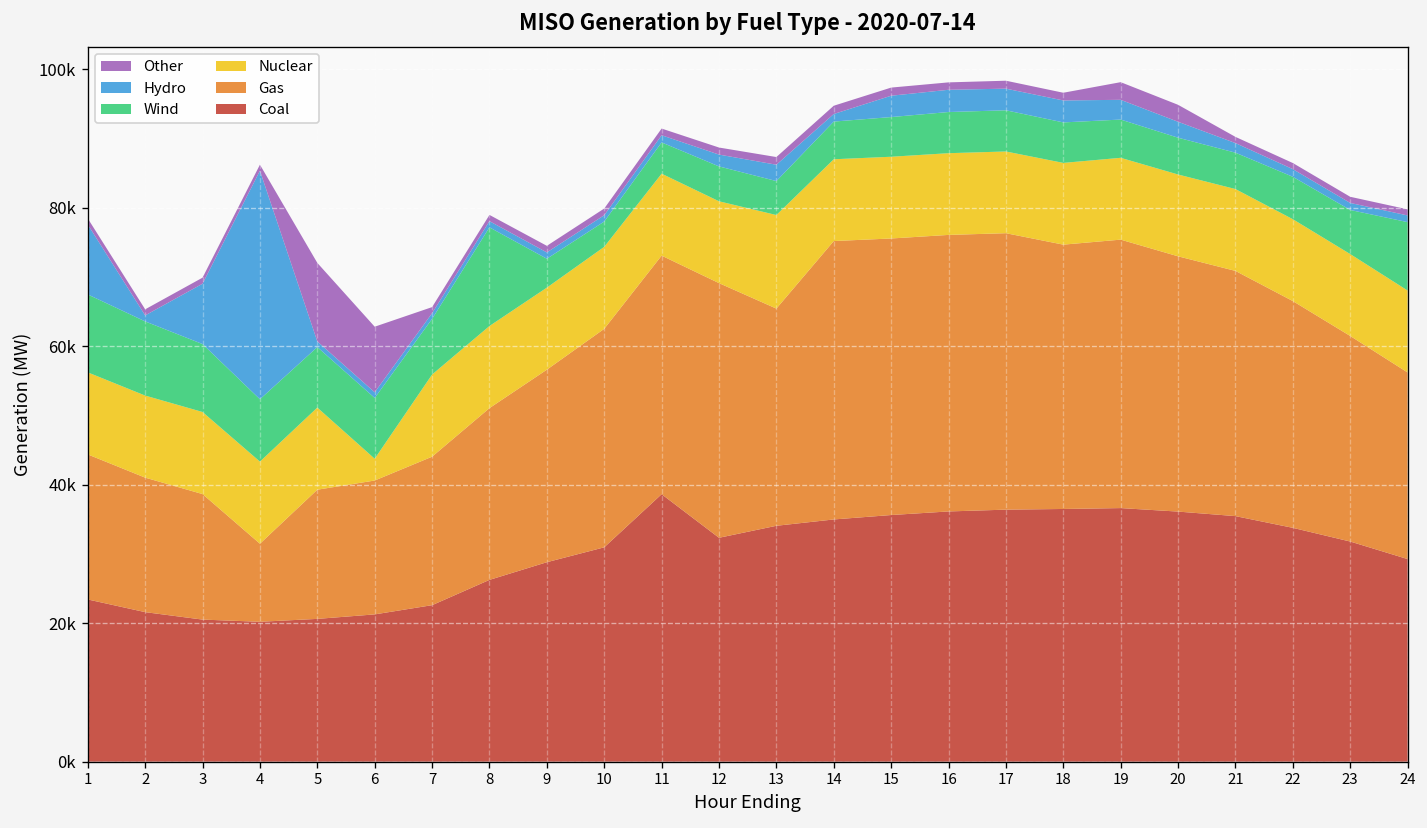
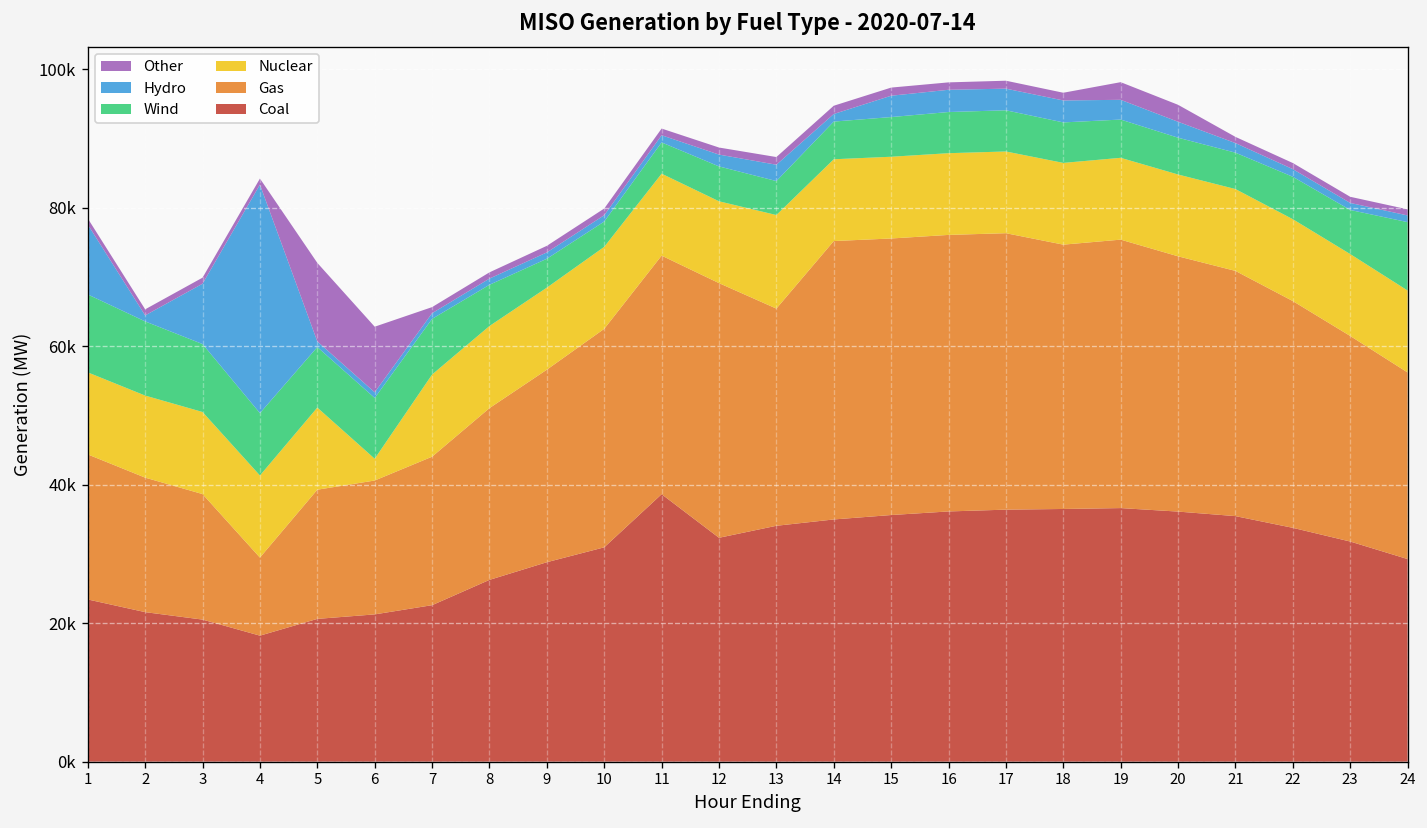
  {
    "Coal": {
      "1": 23000,
      "2": 22000,
      "3": 21000,
-     "4": 20000,
+     "4": 18000,
      "5": 21000,
      "6": 21000,
      "7": 23000,
      "8": 26000,
      "9": 29000,
      "10": 31000,
      "11": 39000,
      "12": 32000,
      "13": 34000,
      "14": 35000,
      "15": 36000,
      "16": 36000,
      "17": 36000,
      "18": 37000,
      "19": 37000,
      "20": 36000,
      "21": 35000,
      "22": 34000,
      "23": 32000,
      "24": 29000
    },
    "Gas": {
      "1": 21000,
      "2": 19000,
      "3": 18000,
      "4": 11000,
      "5": 19000,
      "6": 19000,
      "7": 21000,
      "8": 25000,
      "9": 28000,
      "10": 32000,
      "11": 34000,
      "12": 37000,
      "13": 31000,
      "14": 40000,
      "15": 40000,
      "16": 40000,
      "17": 40000,
      "18": 38000,
      "19": 39000,
      "20": 37000,
      "21": 35000,
      "22": 33000,
      "23": 30000,
      "24": 27000
    },
    "Nuclear": {
      "1": 12000,
      "2": 12000,
      "3": 12000,
      "4": 12000,
      "5": 12000,
      "6": 3000,
      "7": 12000,
      "8": 12000,
      "9": 12000,
      "10": 12000,
      "11": 12000,
      "12": 12000,
      "13": 14000,
      "14": 12000,
      "15": 12000,
      "16": 12000,
      "17": 12000,
      "18": 12000,
      "19": 12000,
      "20": 12000,
      "21": 12000,
      "22": 12000,
      "23": 12000,
      "24": 12000
    },
    "Wind": {
      "1": 11000,
      "2": 11000,
      "3": 10000,
      "4": 9000,
      "5": 9000,
      "6": 9000,
      "7": 8000,
-     "8": 14000,
+     "8": 6000,
      "9": 4000,
      "10": 4000,
      "11": 5000,
      "12": 5000,
      "13": 5000,
      "14": 5000,
      "15": 6000,
      "16": 6000,
      "17": 6000,
      "18": 6000,
      "19": 6000,
      "20": 5000,
      "21": 5000,
      "22": 6000,
      "23": 6000,
      "24": 10000
    },
    "Hydro": {
      "1": 10000,
      "2": 1000,
      "3": 9000,
      "4": 33000,
      "5": 1000,
      "6": 1000,
      "7": 1000,
      "8": 1000,
      "9": 1000,
      "10": 1000,
      "11": 1000,
      "12": 2000,
      "13": 2000,
      "14": 1000,
      "15": 3000,
      "16": 3000,
      "17": 3000,
      "18": 3000,
      "19": 3000,
      "20": 2000,
      "21": 1000,
      "22": 1000,
      "23": 1000,
      "24": 1000
    },
    "Other": {
      "1": 1000,
      "2": 1000,
      "3": 1000,
      "4": 1000,
      "5": 11000,
      "6": 9000,
      "7": 1000,
      "8": 1000,
      "9": 1000,
      "10": 1000,
      "11": 1000,
      "12": 1000,
      "13": 1000,
      "14": 1000,
      "15": 1000,
      "16": 1000,
      "17": 1000,
      "18": 1000,
      "19": 3000,
      "20": 2000,
      "21": 1000,
      "22": 1000,
      "23": 1000,
      "24": 1000
    }
  }
